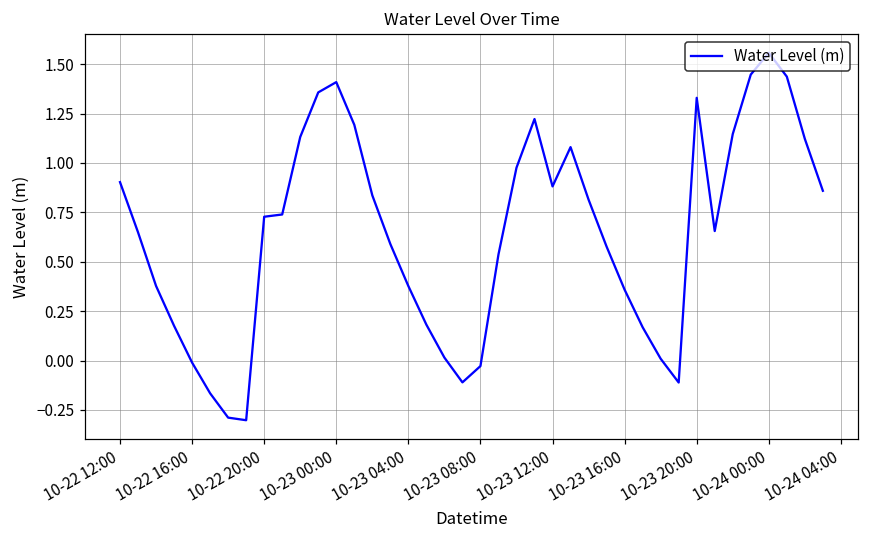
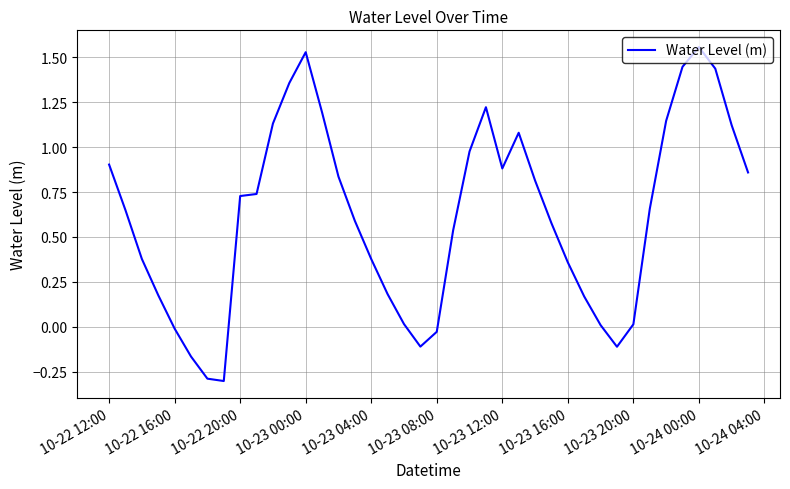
  {
    "10-22 12:00": 0.90,
    "10-22 16:00": -0.01,
    "10-22 20:00": 0.73,
-   "10-23 00:00": 1.41,
+   "10-23 00:00": 1.53,
    "10-23 04:00": 0.38,
    "10-23 08:00": -0.03,
    "10-23 12:00": 0.88,
    "10-23 16:00": 0.36,
-   "10-23 20:00": 1.33
+   "10-23 20:00": 0.01
  }
